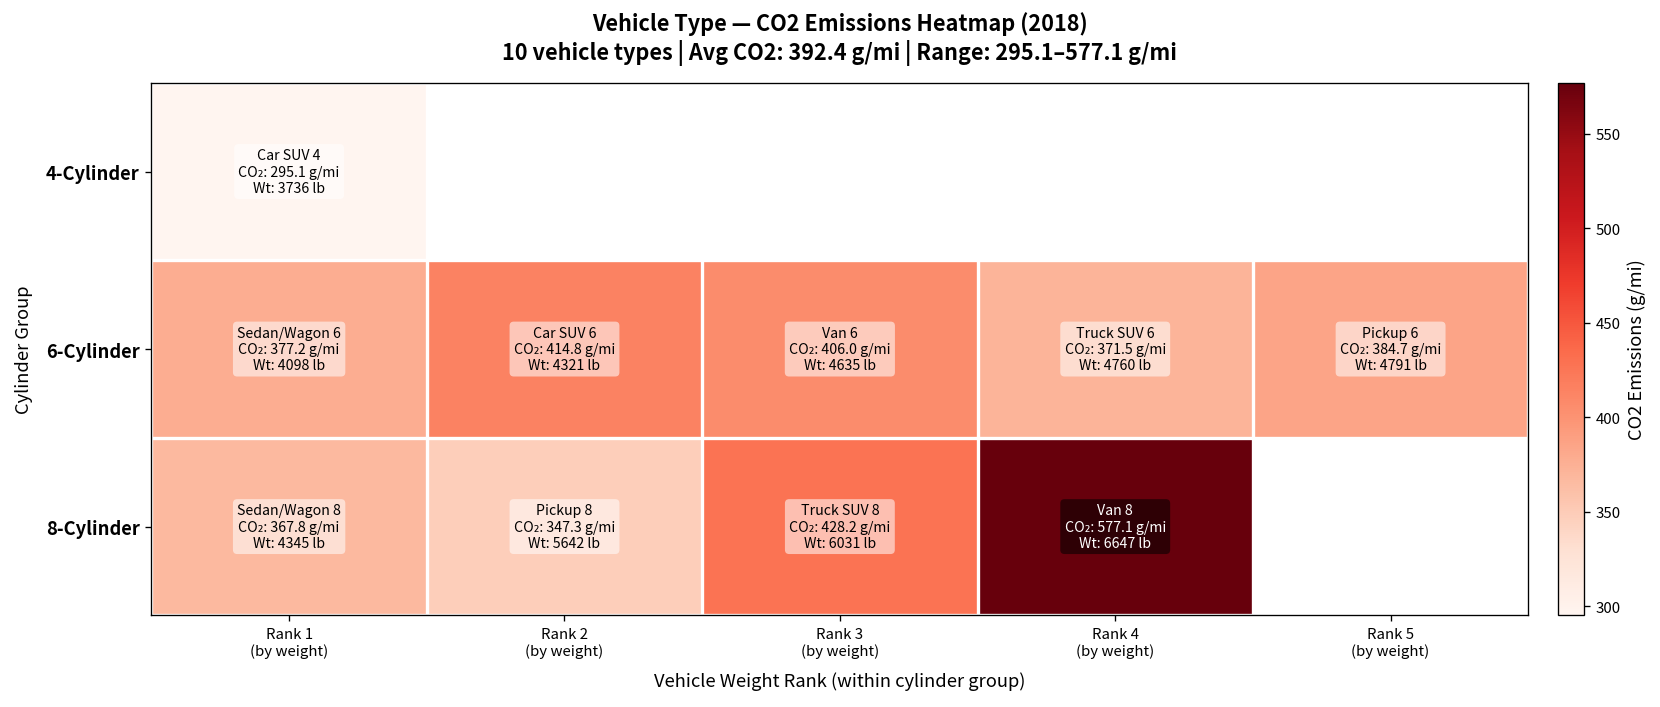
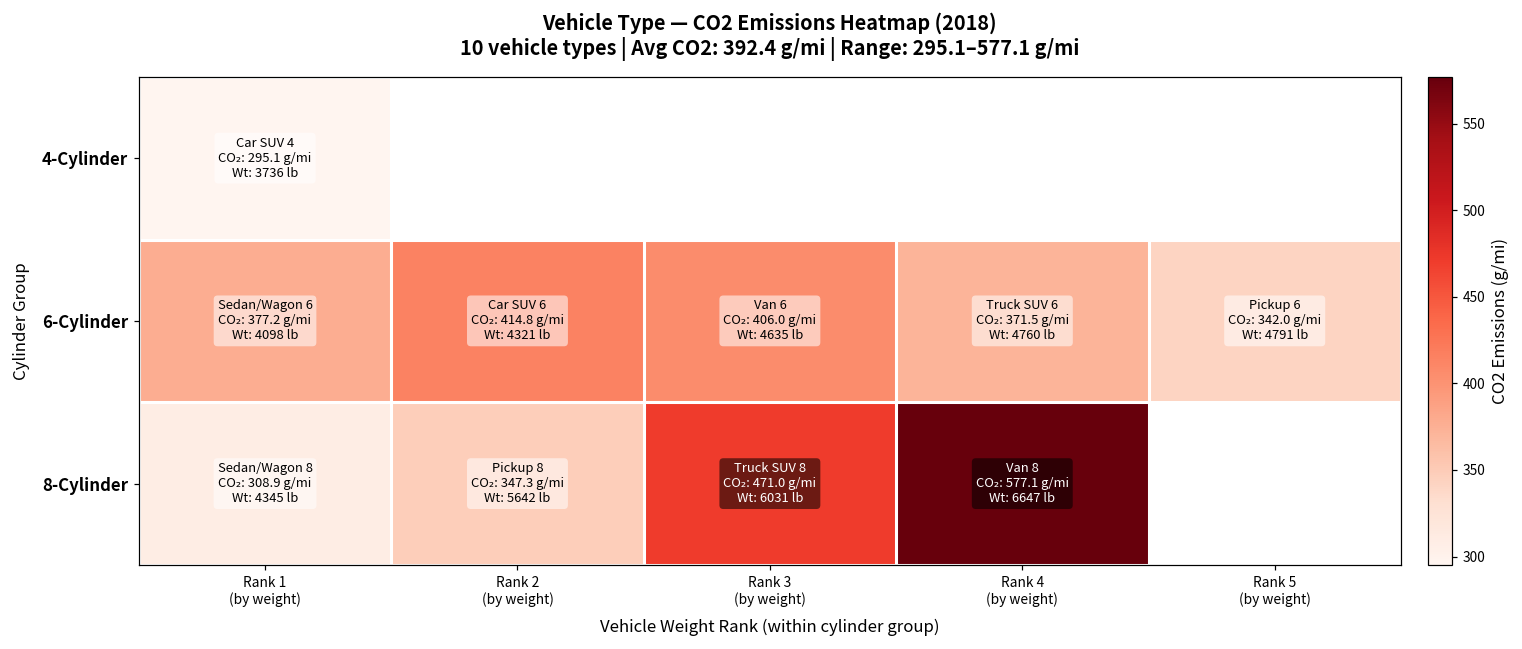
  {
    "6-Cylinder": {
-     "Rank 5 (by weight)": 384.7
+     "Rank 5 (by weight)": 342.0
    },
    "8-Cylinder": {
-     "Rank 1 (by weight)": 367.8,
-     "Rank 3 (by weight)": 428.2
+     "Rank 1 (by weight)": 308.9,
+     "Rank 3 (by weight)": 471.0
    }
  }
